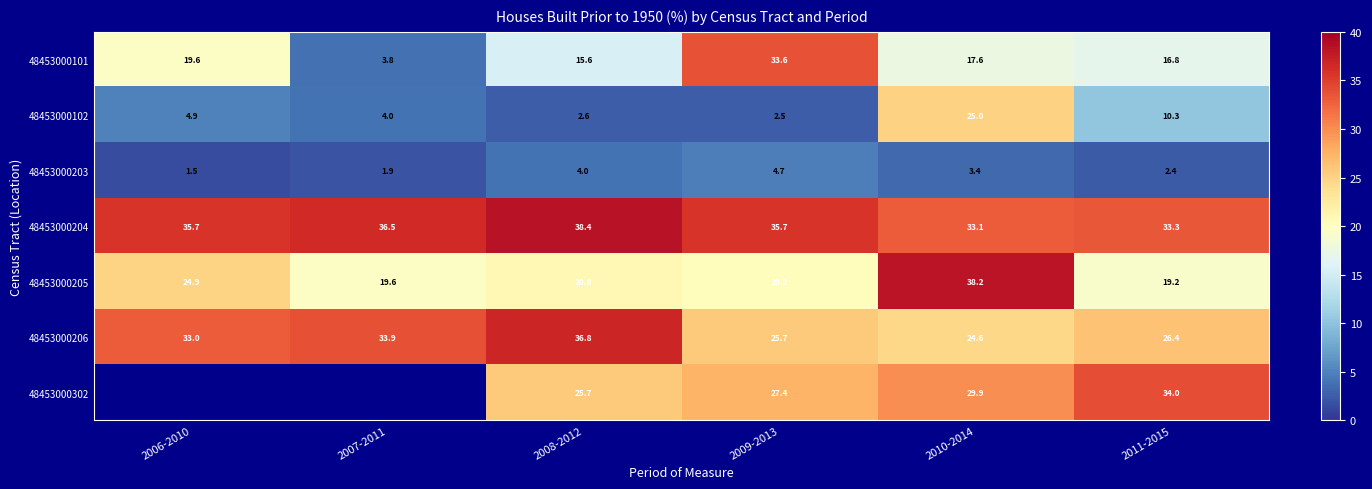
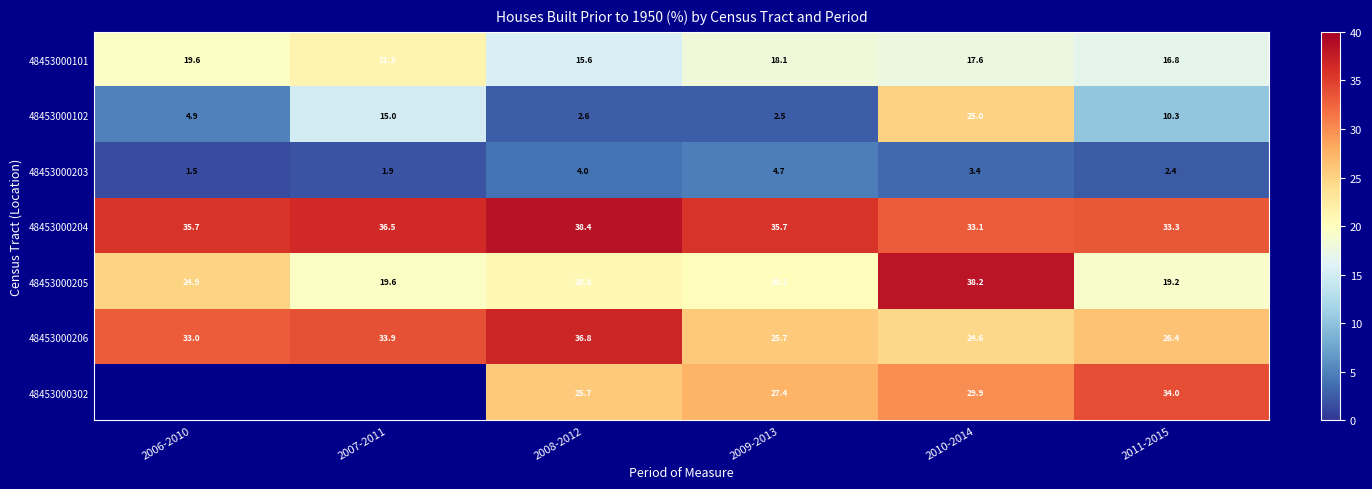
  {
    "48453000101": {
      "2006-2010": 19.6,
-     "2007-2011": 3.8,
+     "2007-2011": 21.3,
      "2008-2012": 15.6,
-     "2009-2013": 33.6,
+     "2009-2013": 18.1,
      "2010-2014": 17.6,
      "2011-2015": 16.8
    },
    "48453000102": {
      "2006-2010": 4.9,
-     "2007-2011": 4.0,
+     "2007-2011": 15.0,
      "2008-2012": 2.6,
      "2009-2013": 2.5,
      "2010-2014": 25.0,
      "2011-2015": 10.3
    },
    "48453000203": {
      "2006-2010": 1.5,
      "2007-2011": 1.9,
      "2008-2012": 4.0,
      "2009-2013": 4.7,
      "2010-2014": 3.4,
      "2011-2015": 2.4
    },
    "48453000204": {
      "2006-2010": 35.7,
      "2007-2011": 36.5,
      "2008-2012": 38.4,
      "2009-2013": 35.7,
      "2010-2014": 33.1,
      "2011-2015": 33.3
    },
    "48453000205": {
      "2006-2010": 24.9,
      "2007-2011": 19.6,
      "2008-2012": 20.8,
      "2009-2013": 20.2,
      "2010-2014": 38.2,
      "2011-2015": 19.2
    },
    "48453000206": {
      "2006-2010": 33.0,
      "2007-2011": 33.9,
      "2008-2012": 36.8,
      "2009-2013": 25.7,
      "2010-2014": 24.6,
      "2011-2015": 26.4
    },
    "48453000302": {
      "2008-2012": 25.7,
      "2009-2013": 27.4,
      "2010-2014": 29.9,
      "2011-2015": 34.0
    }
  }
